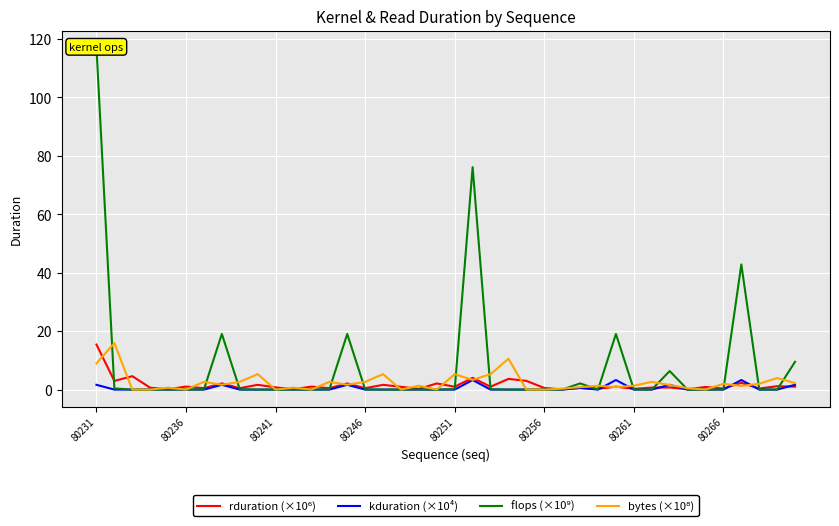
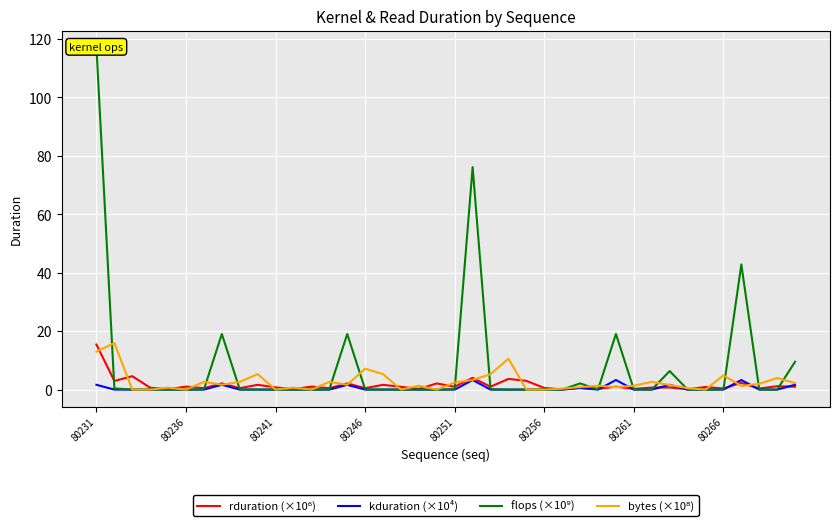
  {
    "rduration (×10⁶)": {
      "80231": 15,
      "80236": 1
    },
    "kduration (×10⁴)": {
      "80231": 2
    },
    "bytes (×10⁸)": {
-     "80231": 9,
-     "80246": 3,
-     "80251": 5,
+     "80231": 13,
+     "80246": 7,
+     "80251": 2,
      "80261": 1,
-     "80266": 2
+     "80266": 5
    }
  }
